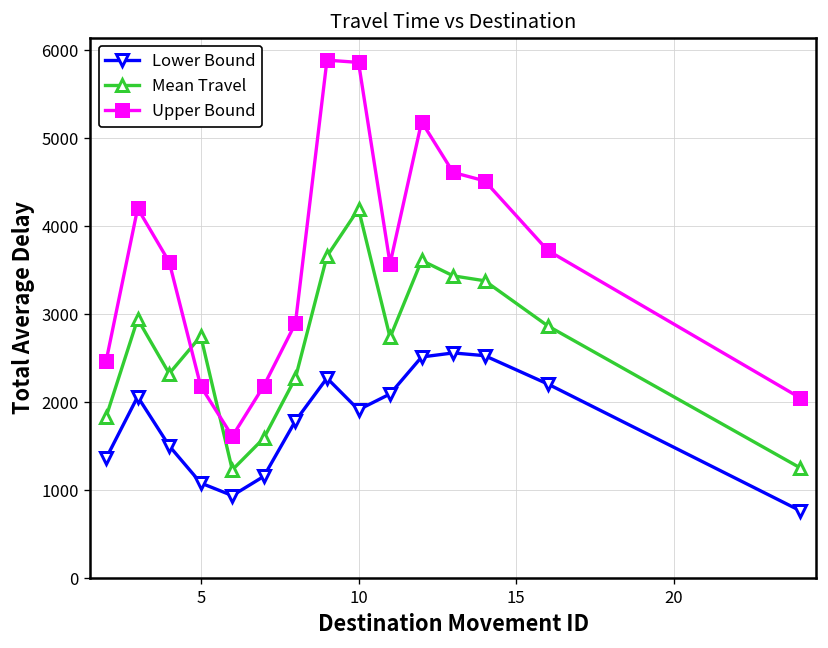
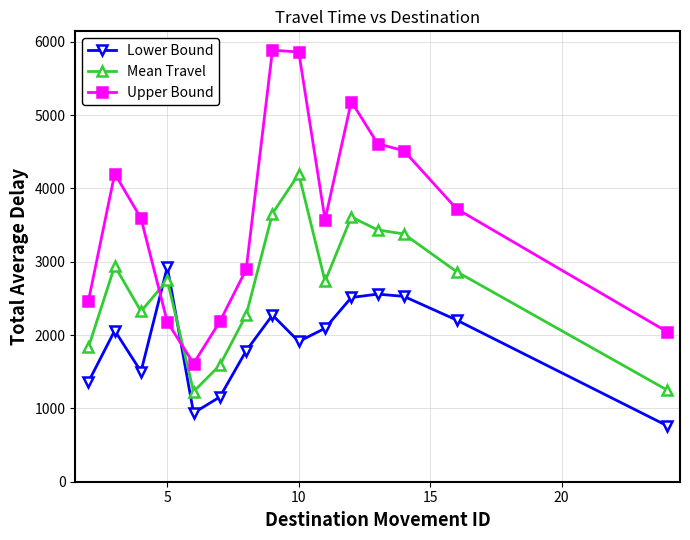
  {
    "Lower Bound": {
-     "5": 1100,
+     "5": 2900,
      "10": 1900
    },
    "Mean Travel": {
      "5": 2700,
      "10": 4200
    },
    "Upper Bound": {
      "5": 2200,
      "10": 5900
    }
  }
